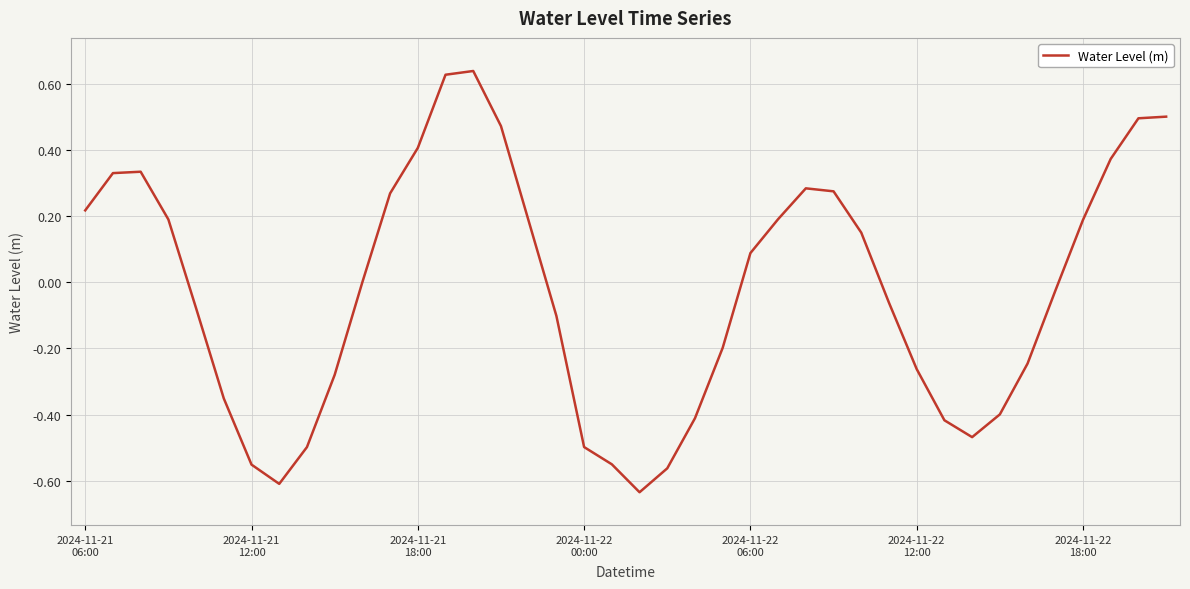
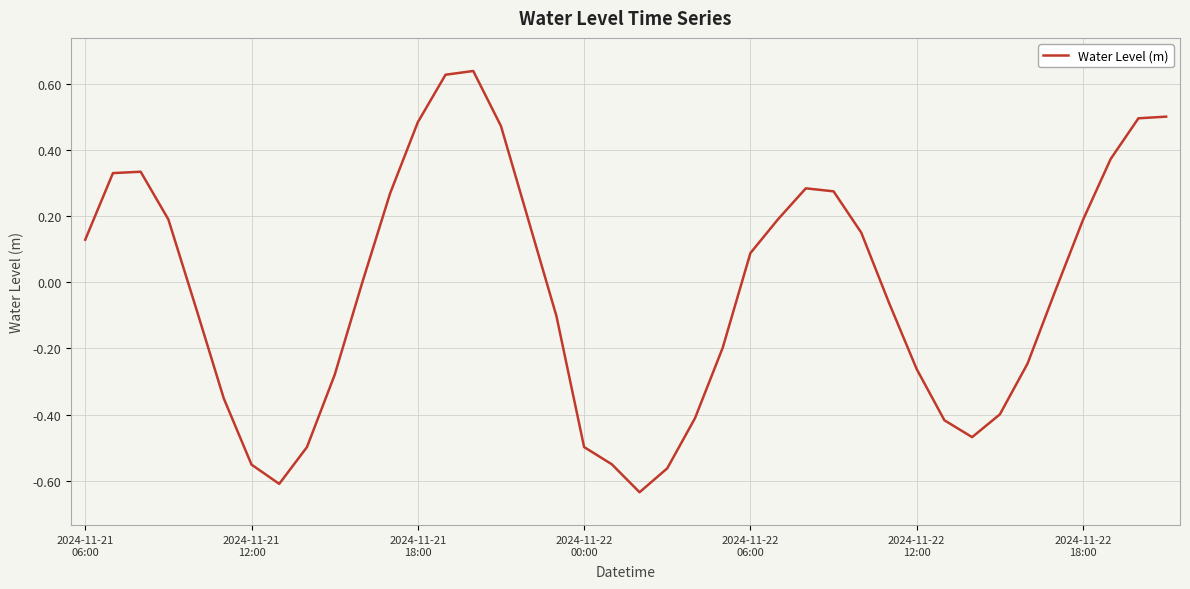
  {
-   "2024-11-21 06:00": 0.22,
+   "2024-11-21 06:00": 0.13,
    "2024-11-21 12:00": -0.55,
-   "2024-11-21 18:00": 0.41,
+   "2024-11-21 18:00": 0.48,
    "2024-11-22 00:00": -0.50,
    "2024-11-22 06:00": 0.09,
    "2024-11-22 12:00": -0.26,
    "2024-11-22 18:00": 0.19
  }
